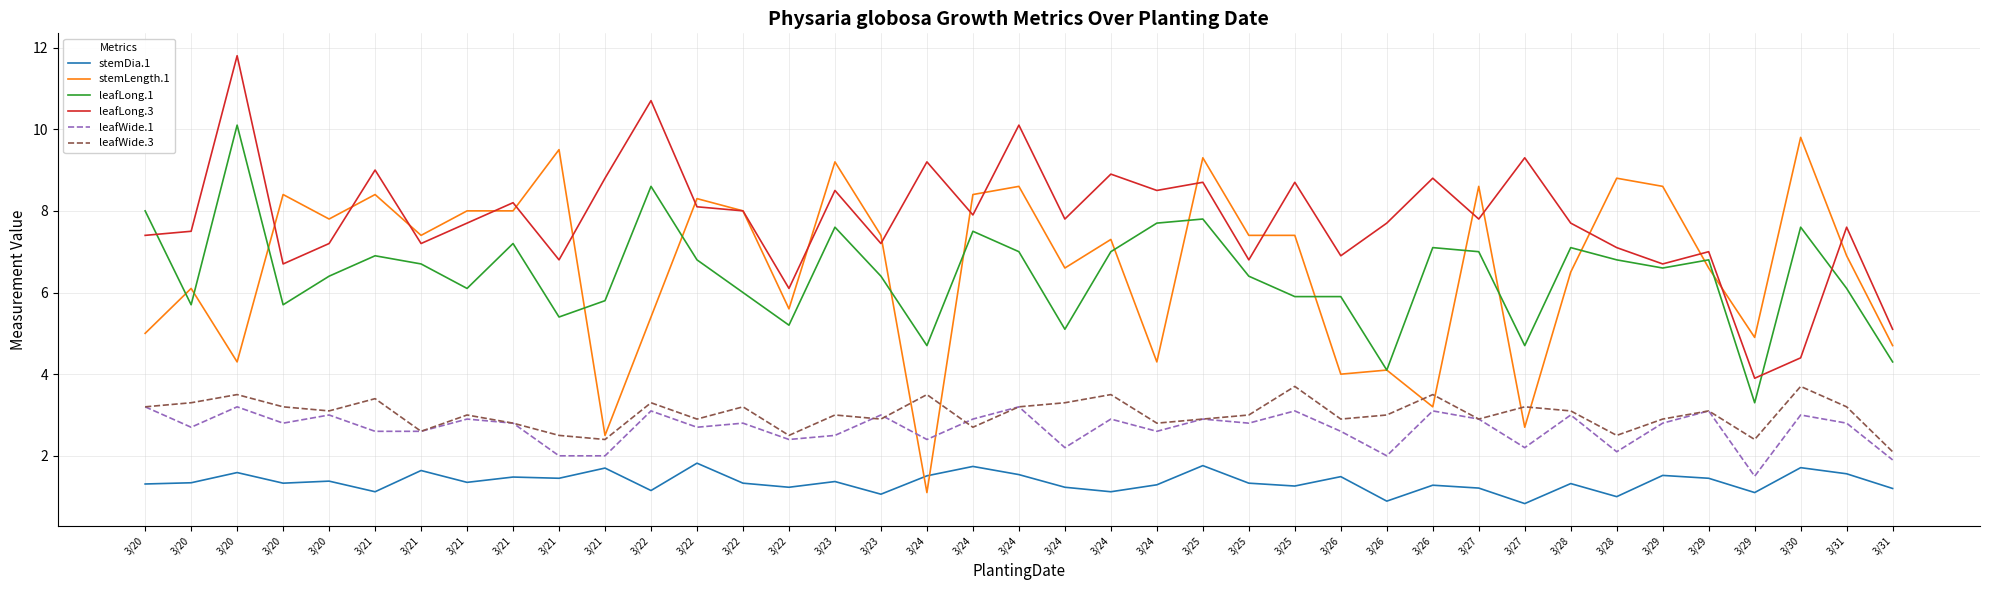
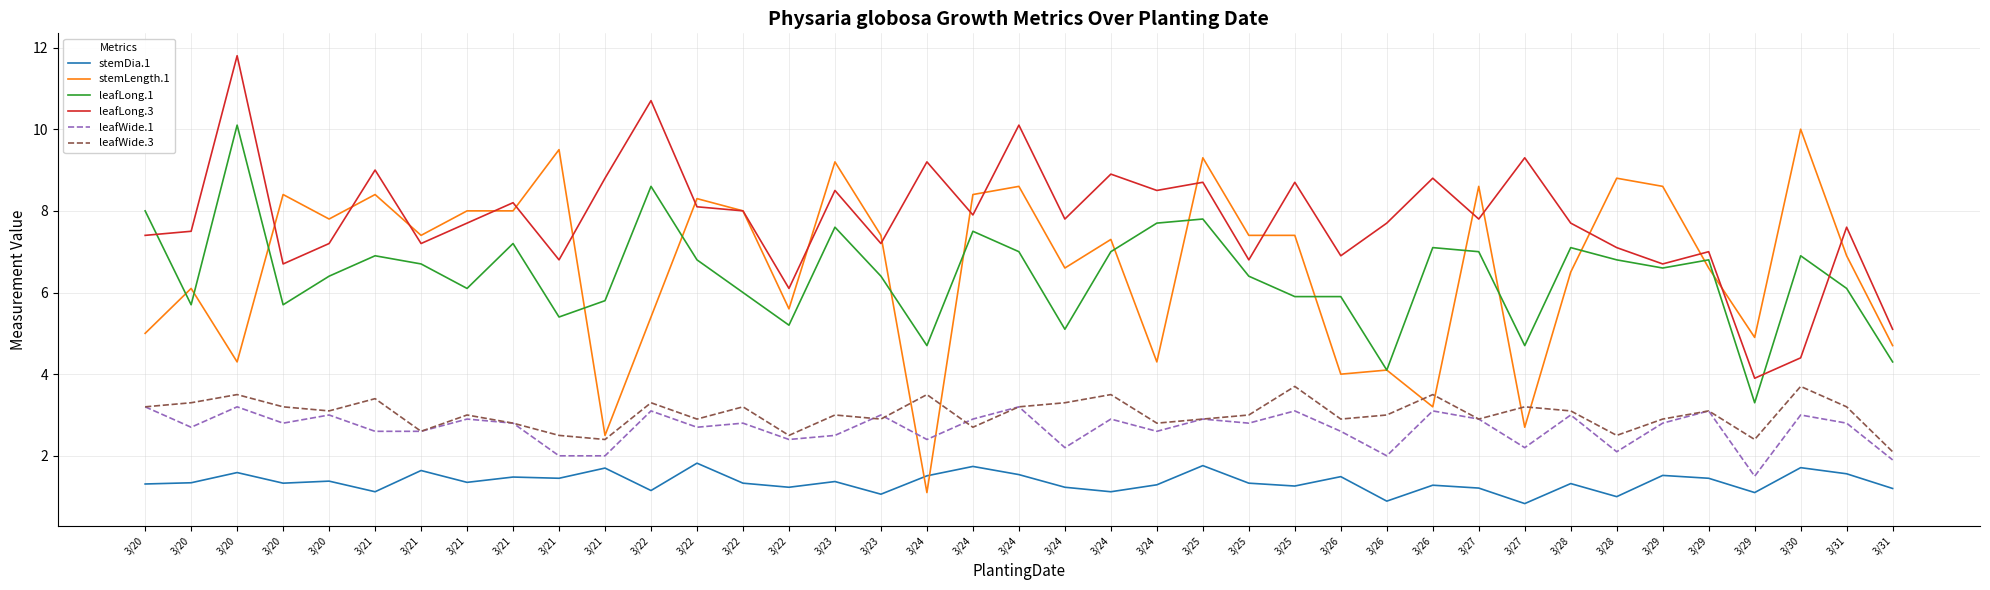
  {
    "stemDia.1": {
      "3/30": 1.7
    },
    "stemLength.1": {
-     "3/30": 9.8
+     "3/30": 10.0
    },
    "leafLong.1": {
-     "3/30": 7.6
+     "3/30": 6.9
    },
    "leafLong.3": {
      "3/30": 4.4
    },
    "leafWide.1": {
      "3/30": 3.0
    },
    "leafWide.3": {
      "3/30": 3.7
    }
  }
